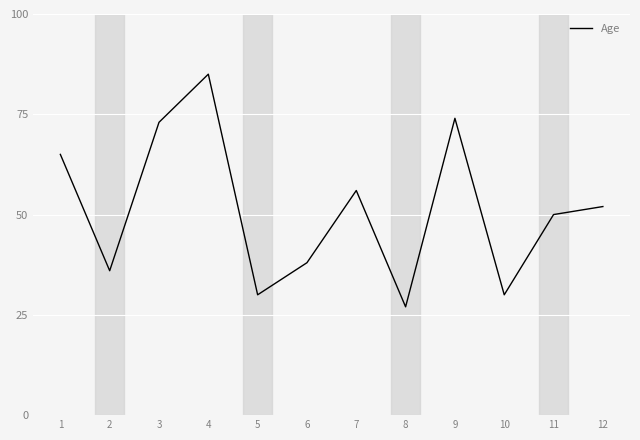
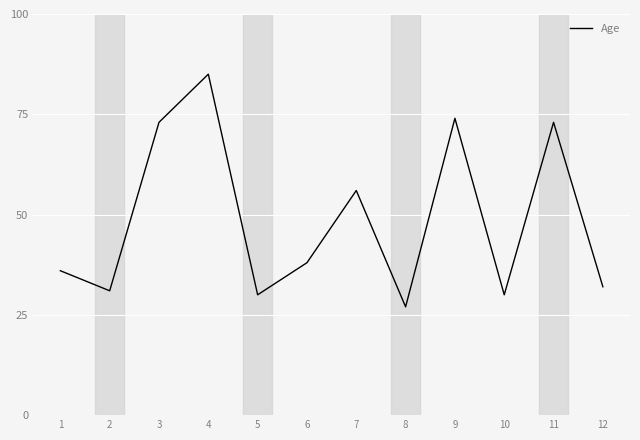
  {
-   "1": 65,
-   "2": 36,
+   "1": 36,
+   "2": 31,
    "3": 73,
    "4": 85,
    "5": 30,
    "6": 38,
    "7": 56,
    "8": 27,
    "9": 74,
    "10": 30,
-   "11": 50,
-   "12": 52
+   "11": 73,
+   "12": 32
  }
